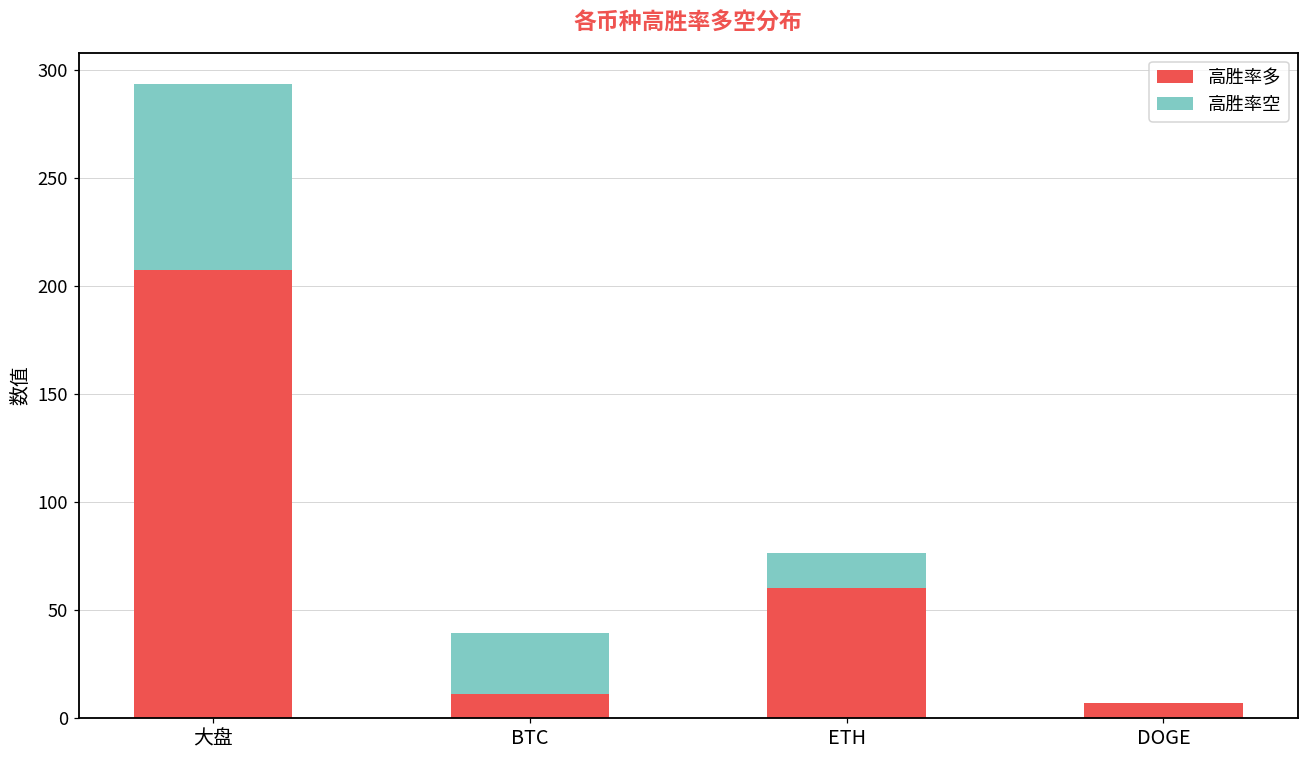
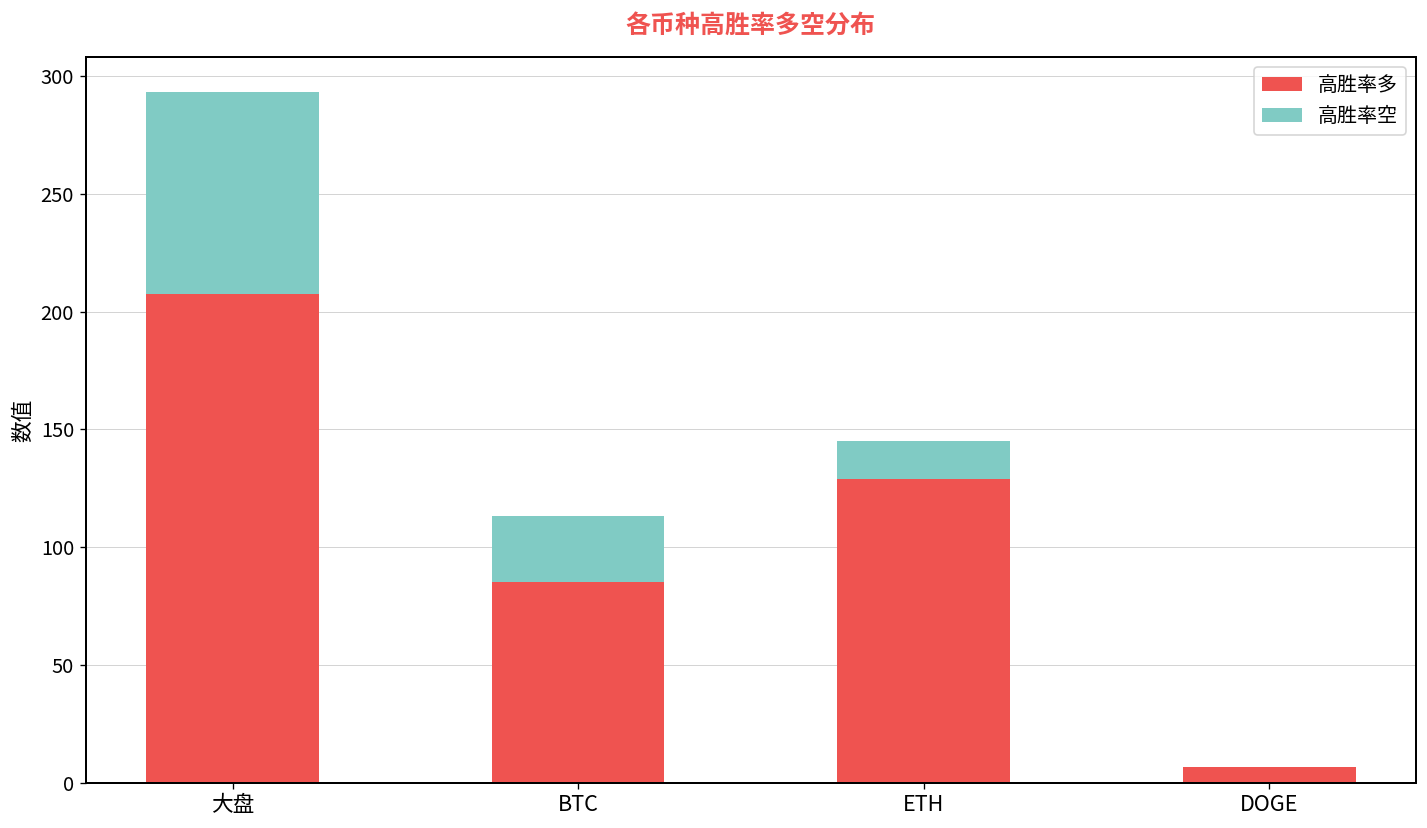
  {
    "高胜率多": {
      "大盘": 207,
-     "BTC": 11,
-     "ETH": 60,
+     "BTC": 85,
+     "ETH": 129,
      "DOGE": 7
    },
    "高胜率空": {
      "大盘": 86,
      "BTC": 28,
      "ETH": 16
    }
  }
